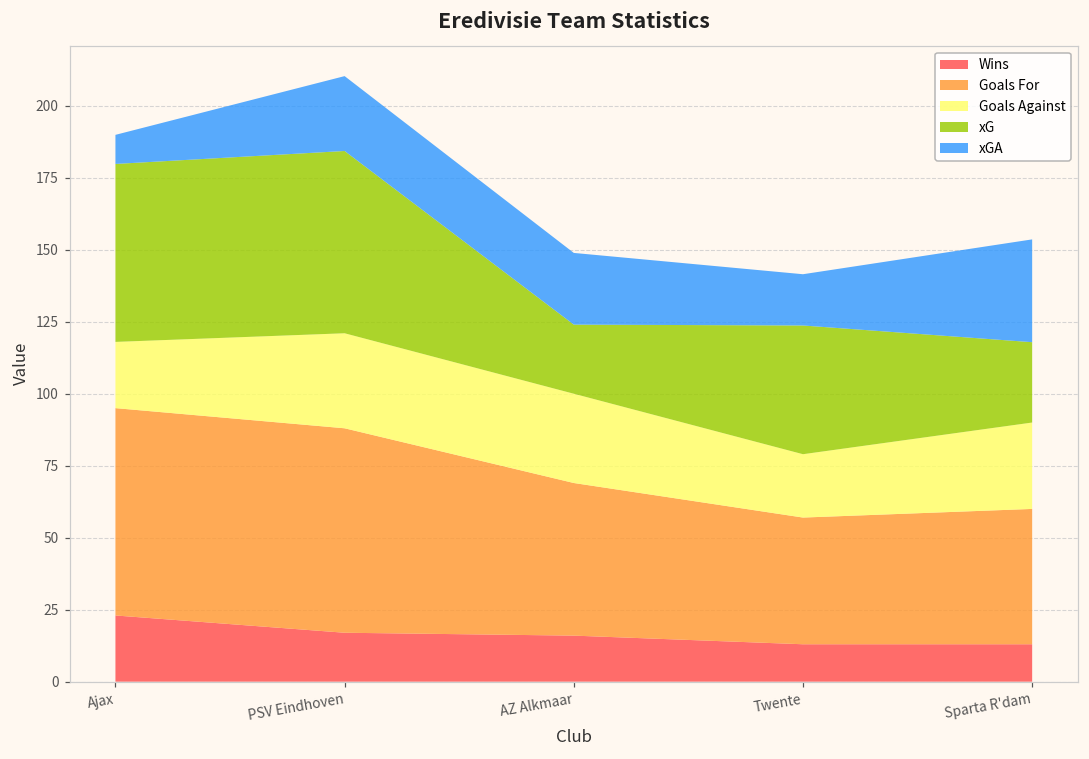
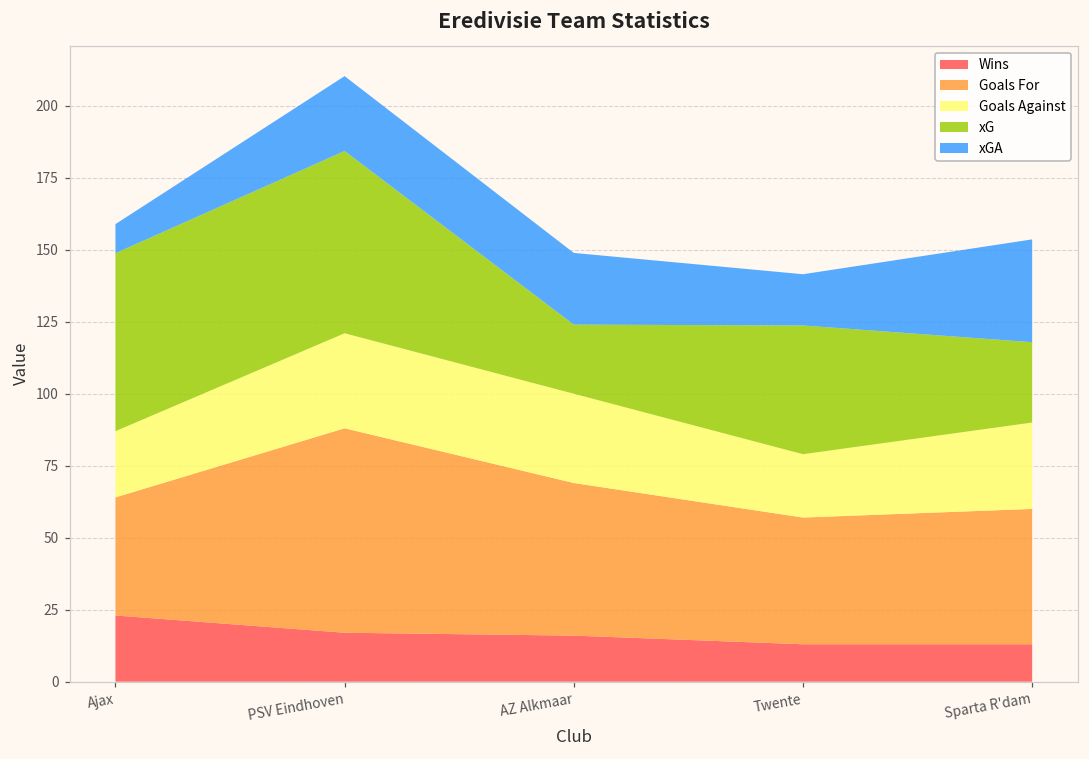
  {
    "Wins": {
      "Ajax": 23,
      "PSV Eindhoven": 17,
      "AZ Alkmaar": 16,
      "Twente": 13,
      "Sparta R'dam": 13
    },
    "Goals For": {
-     "Ajax": 72,
+     "Ajax": 41,
      "PSV Eindhoven": 71,
      "AZ Alkmaar": 53,
      "Twente": 44,
      "Sparta R'dam": 47
    },
    "Goals Against": {
      "Ajax": 23,
      "PSV Eindhoven": 33,
      "AZ Alkmaar": 31,
      "Twente": 22,
      "Sparta R'dam": 30
    },
    "xG": {
      "Ajax": 62,
      "PSV Eindhoven": 63,
      "AZ Alkmaar": 24,
      "Twente": 45,
      "Sparta R'dam": 28
    },
    "xGA": {
      "Ajax": 10,
      "PSV Eindhoven": 26,
      "AZ Alkmaar": 25,
      "Twente": 18,
      "Sparta R'dam": 36
    }
  }
